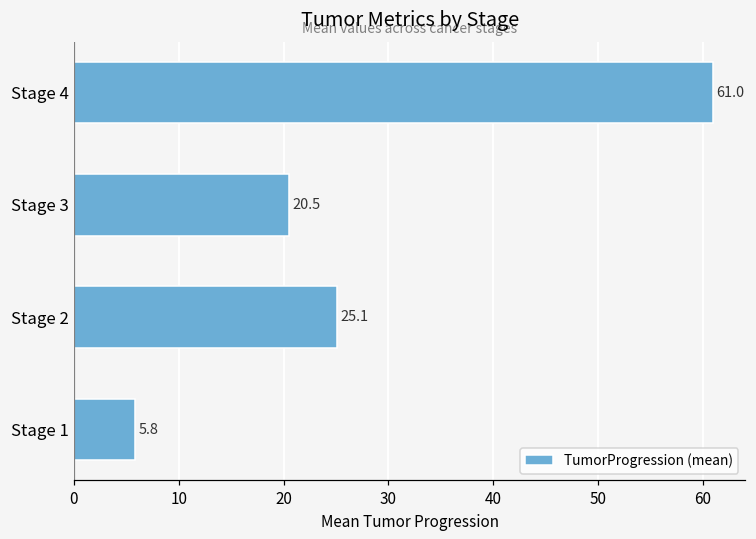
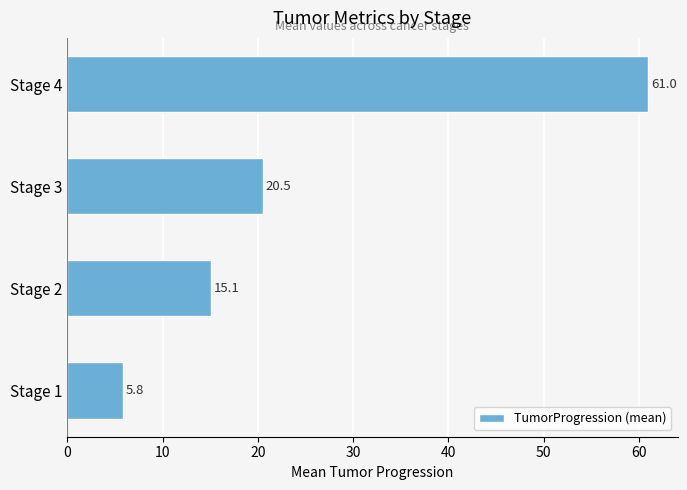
  {
    "Stage 4": 61.0,
    "Stage 3": 20.5,
-   "Stage 2": 25.1,
+   "Stage 2": 15.1,
    "Stage 1": 5.8
  }
